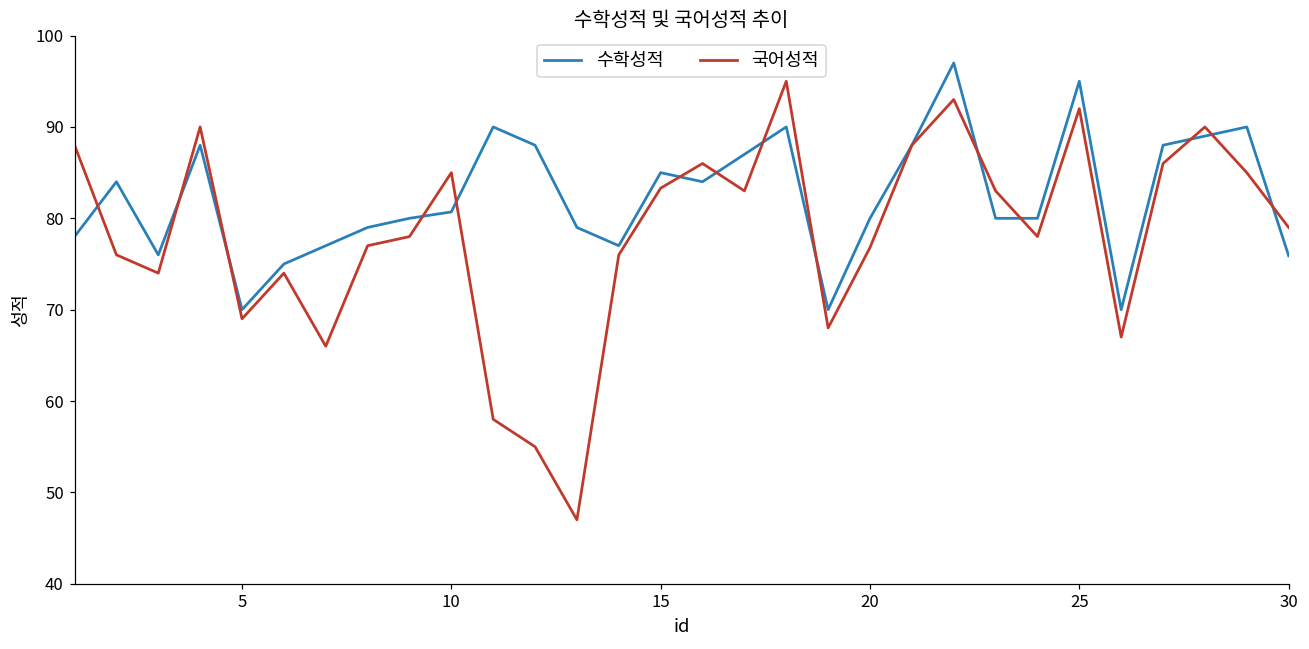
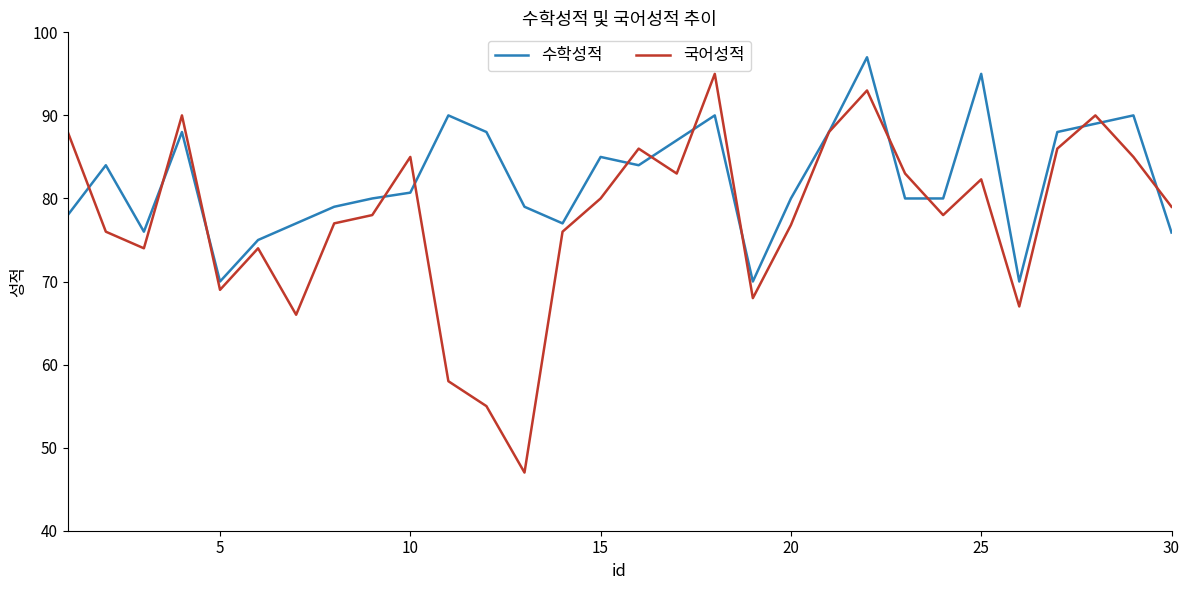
  {
    "수학성적": {
      "5": 70,
      "10": 81,
      "15": 85,
      "20": 80,
      "25": 95,
      "30": 76
    },
    "국어성적": {
      "5": 69,
      "10": 85,
-     "15": 83,
+     "15": 80,
      "20": 77,
-     "25": 92,
+     "25": 82,
      "30": 79
    }
  }
